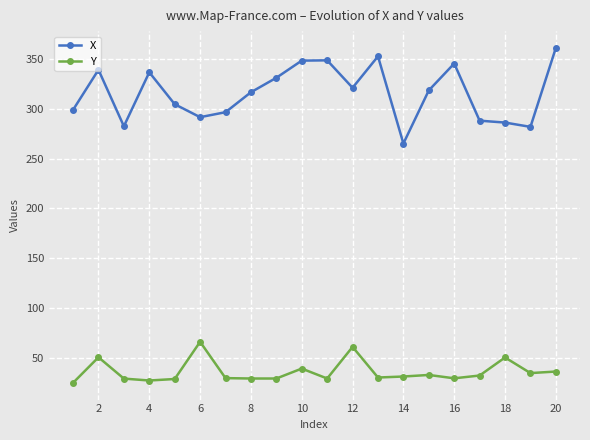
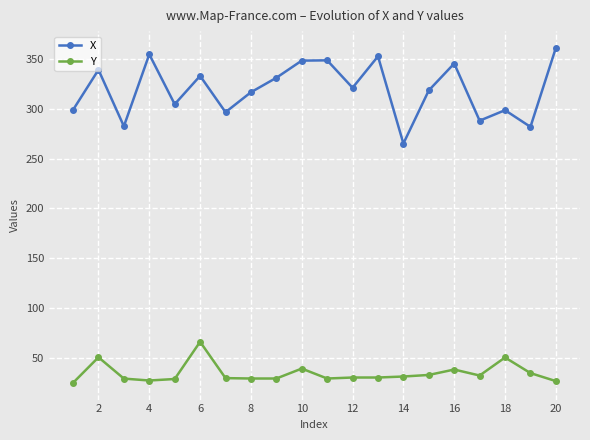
  {
    "X": {
-     "4": 340,
-     "6": 290,
+     "4": 350,
+     "6": 330,
      "8": 320,
      "10": 350,
      "12": 320,
      "14": 270,
      "16": 350,
-     "18": 290,
+     "18": 300,
      "20": 360
    },
    "Y": {
      "2": 50,
      "4": 30,
      "6": 70,
      "8": 30,
      "10": 40,
-     "12": 60,
+     "12": 30,
      "14": 30,
-     "16": 30,
+     "16": 40,
      "18": 50,
-     "20": 40
+     "20": 30
    }
  }
